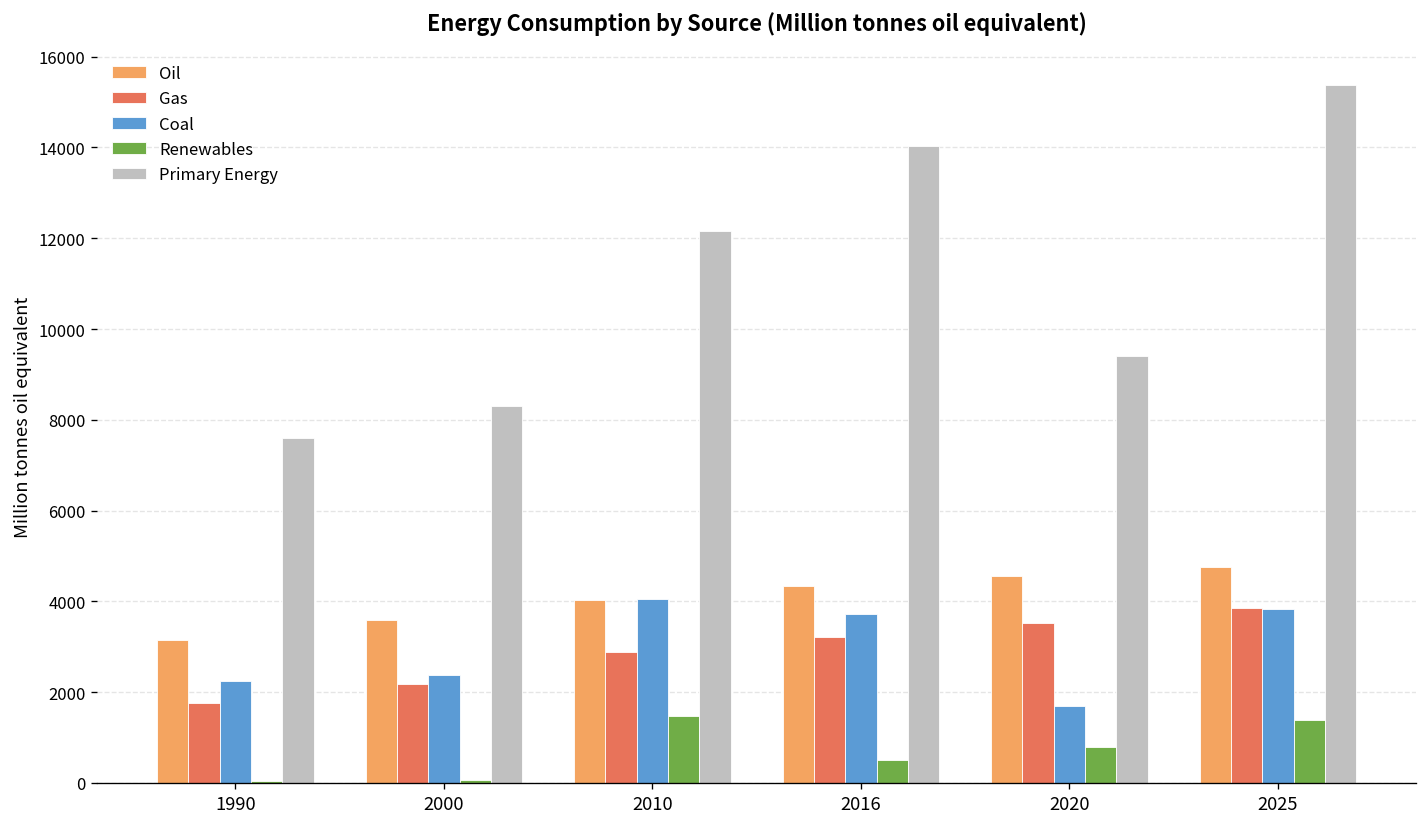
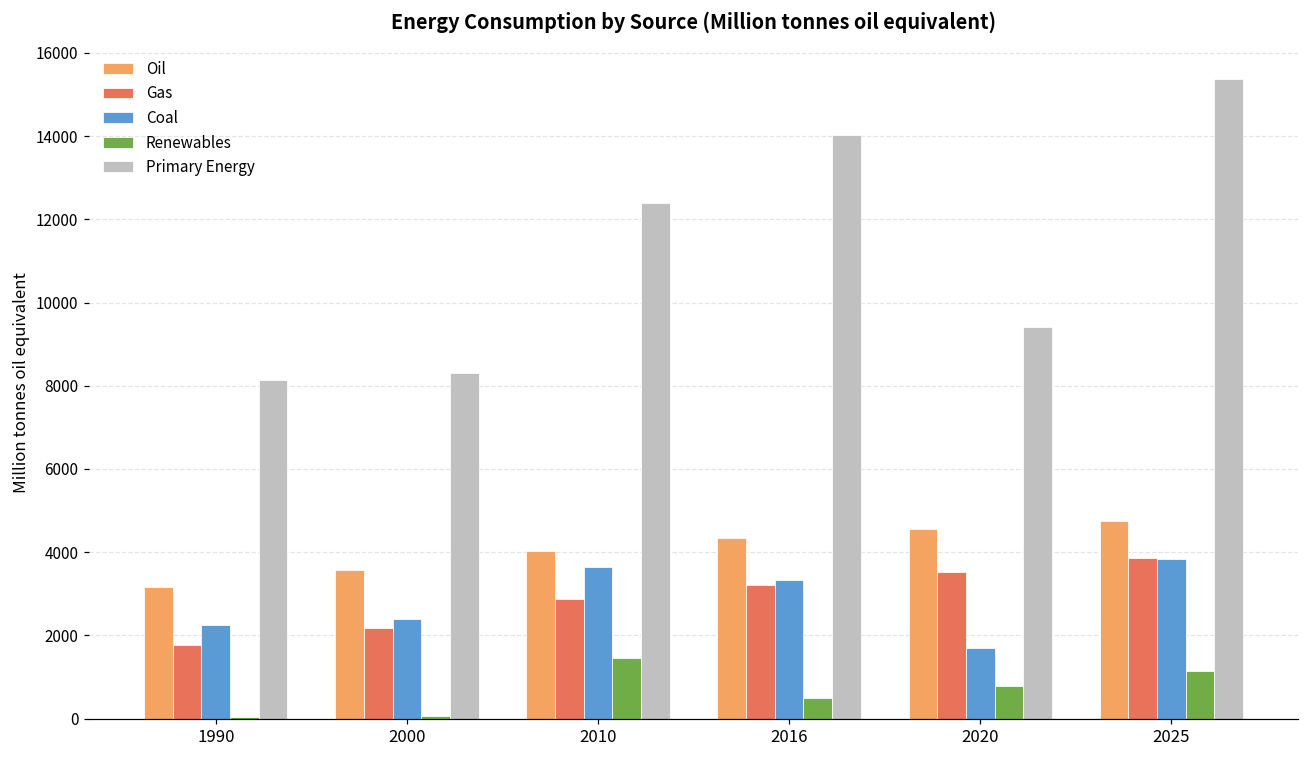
  {
    "Coal": {
      "1990": 2200,
      "2000": 2400,
-     "2010": 4100,
-     "2016": 3700,
+     "2010": 3600,
+     "2016": 3300,
      "2020": 1700,
      "2025": 3800
    },
    "Renewables": {
      "2010": 1500,
      "2016": 500,
      "2020": 800,
-     "2025": 1400
+     "2025": 1200
    },
    "Primary Energy": {
-     "1990": 7600,
+     "1990": 8100,
      "2000": 8300,
-     "2010": 12200,
+     "2010": 12400,
      "2016": 14000,
      "2020": 9400,
      "2025": 15400
    }
  }
